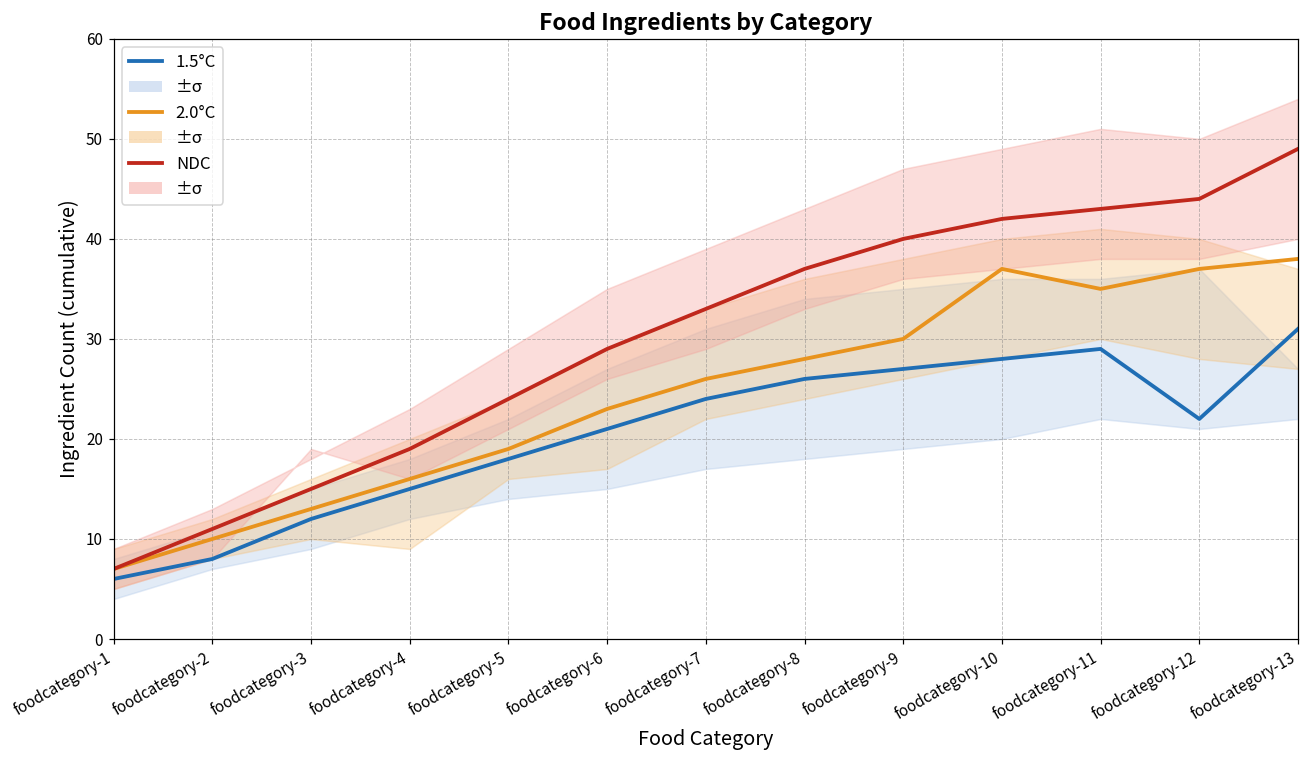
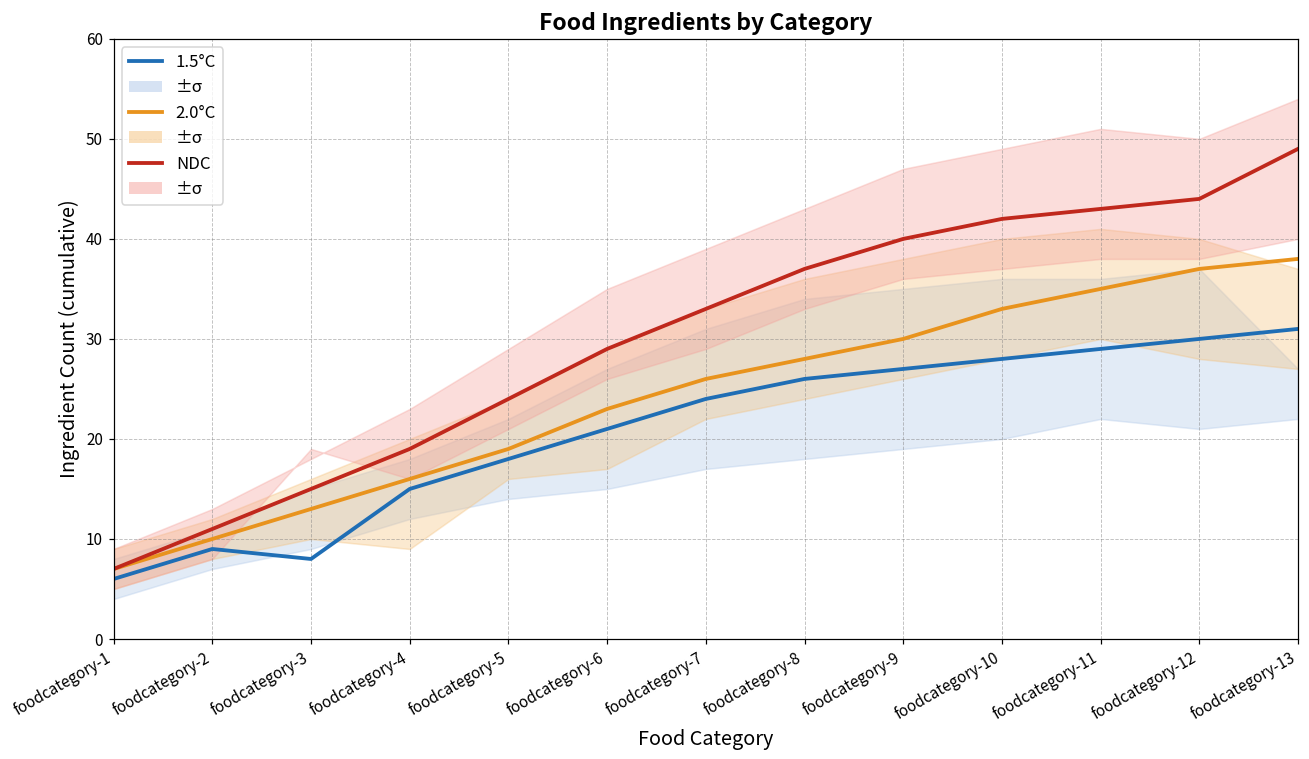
  {
    "1.5°C": {
      "foodcategory-1": 6,
-     "foodcategory-2": 8,
-     "foodcategory-3": 12,
+     "foodcategory-2": 9,
+     "foodcategory-3": 8,
      "foodcategory-4": 15,
      "foodcategory-5": 18,
      "foodcategory-6": 21,
      "foodcategory-7": 24,
      "foodcategory-8": 26,
      "foodcategory-9": 27,
      "foodcategory-10": 28,
      "foodcategory-11": 29,
-     "foodcategory-12": 22,
+     "foodcategory-12": 30,
      "foodcategory-13": 31
    },
    "2.0°C": {
      "foodcategory-2": 10,
      "foodcategory-3": 13,
      "foodcategory-4": 16,
      "foodcategory-5": 19,
      "foodcategory-6": 23,
      "foodcategory-7": 26,
      "foodcategory-8": 28,
      "foodcategory-9": 30,
-     "foodcategory-10": 37,
+     "foodcategory-10": 33,
      "foodcategory-11": 35,
      "foodcategory-13": 38
    },
    "NDC": {
      "foodcategory-4": 19,
      "foodcategory-8": 37,
      "foodcategory-9": 40,
      "foodcategory-10": 42,
      "foodcategory-11": 43,
      "foodcategory-12": 44,
      "foodcategory-13": 49
    }
  }
